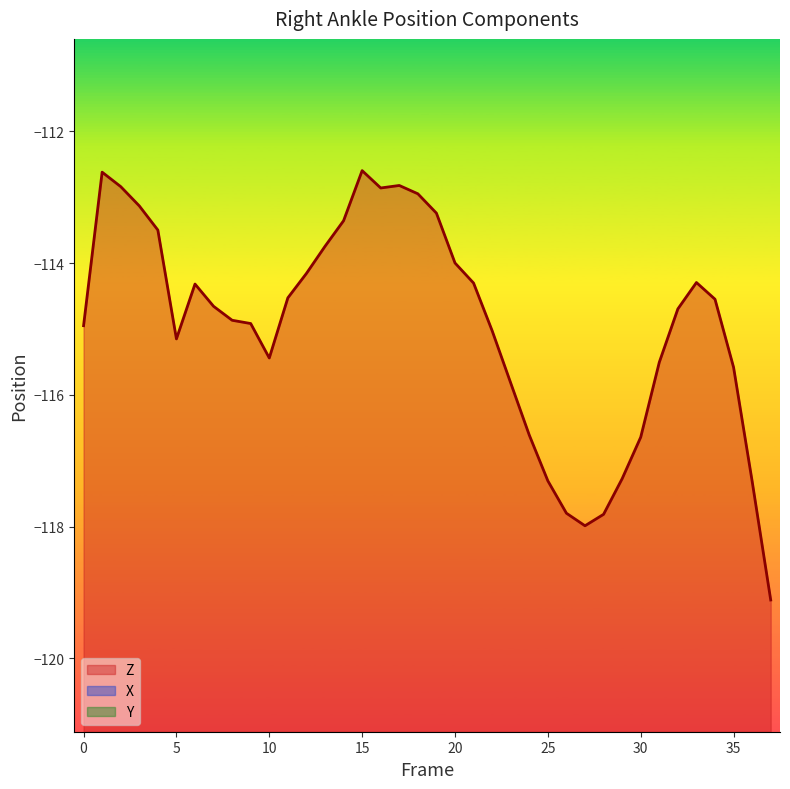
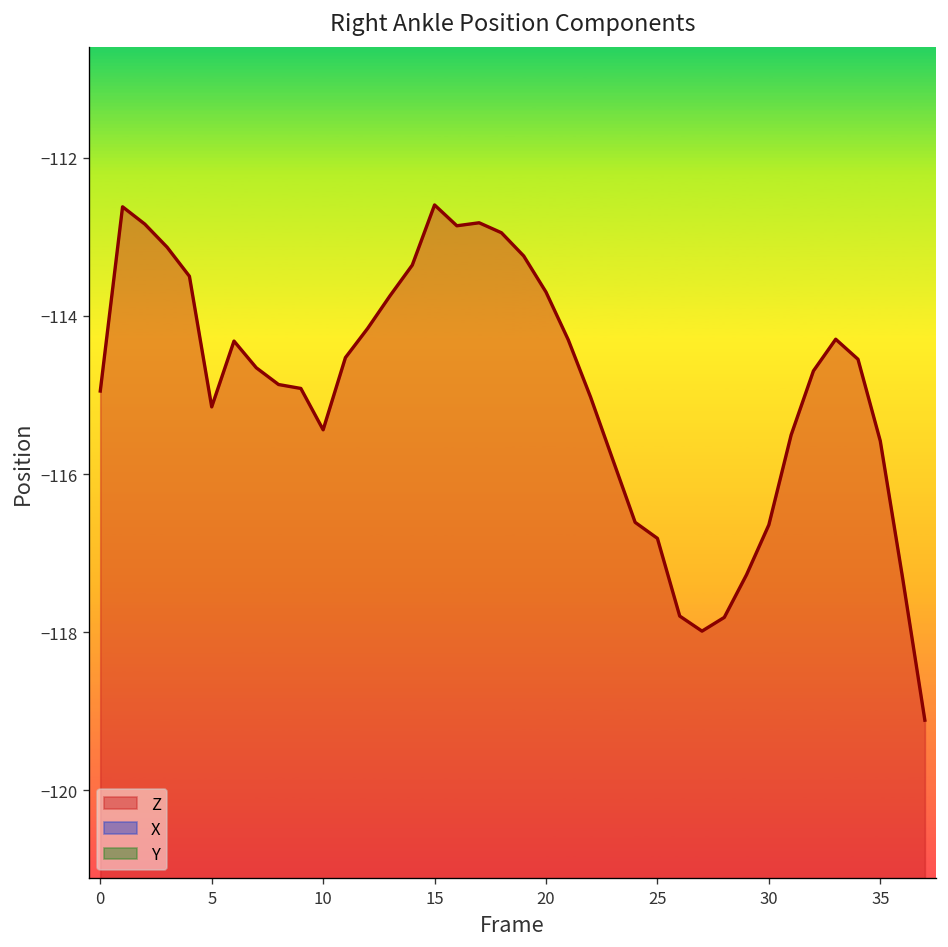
  {
    "Z": {
      "0": -115.0,
      "5": -115.2,
      "10": -115.4,
      "15": -112.6,
-     "20": -114.0,
-     "25": -117.3,
+     "20": -113.7,
+     "25": -116.8,
      "30": -116.6,
      "35": -115.6
    }
  }
